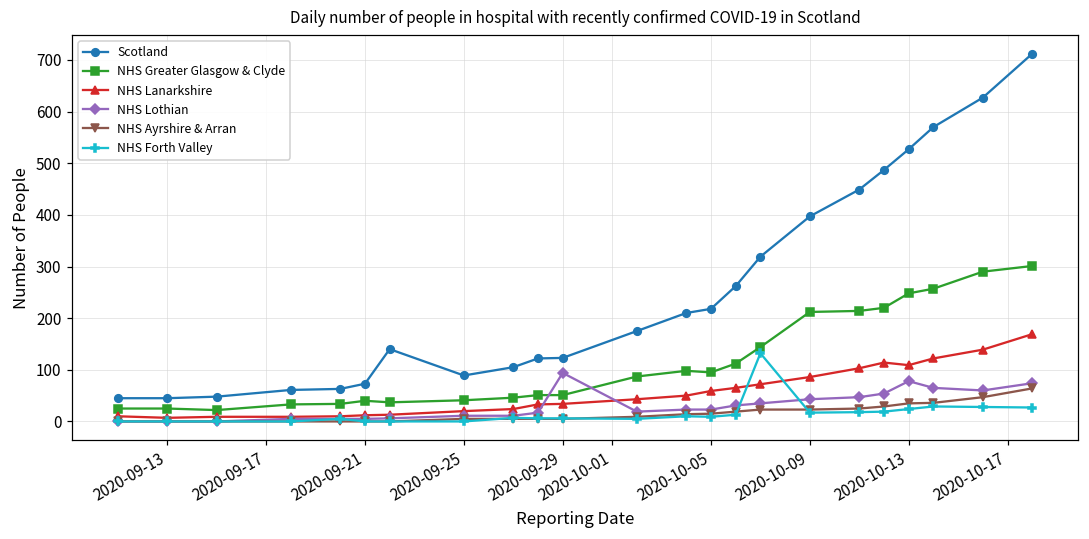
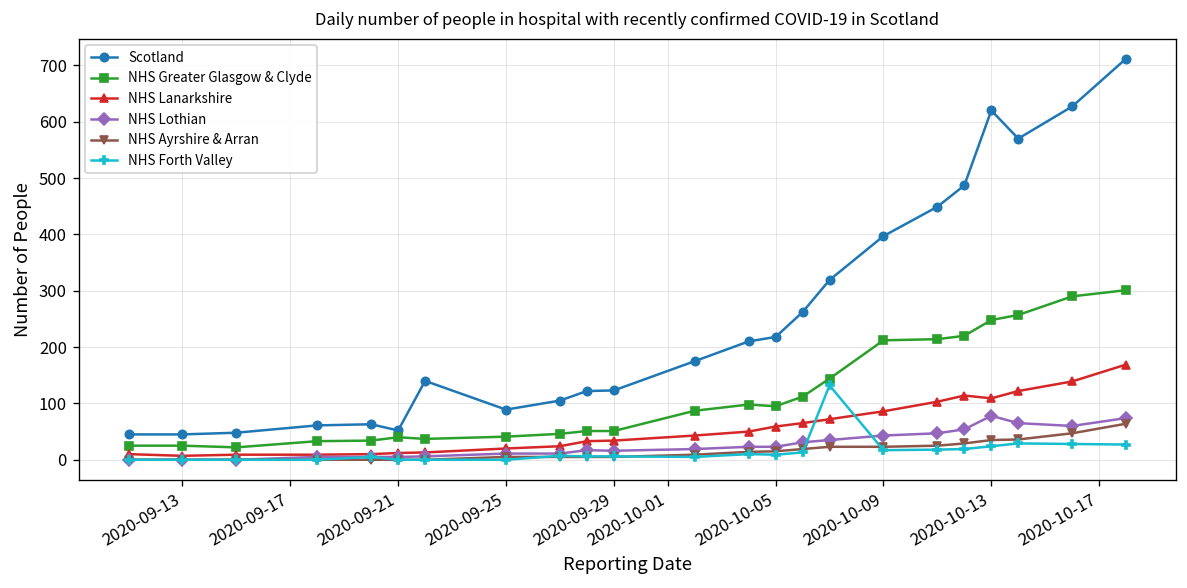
  {
    "Scotland": {
      "2020-09-13": 50,
-     "2020-09-21": 70,
+     "2020-09-21": 50,
      "2020-09-25": 90,
      "2020-09-29": 120,
      "2020-10-05": 220,
      "2020-10-09": 400,
-     "2020-10-13": 530
+     "2020-10-13": 620
    },
    "NHS Greater Glasgow & Clyde": {
      "2020-09-13": 30,
      "2020-09-21": 40,
      "2020-09-25": 40,
      "2020-09-29": 50,
      "2020-10-05": 100,
      "2020-10-09": 210,
      "2020-10-13": 250
    },
    "NHS Lanarkshire": {
      "2020-09-13": 10,
      "2020-09-21": 10,
      "2020-09-25": 20,
      "2020-09-29": 30,
      "2020-10-05": 60,
      "2020-10-09": 90,
      "2020-10-13": 110
    },
    "NHS Lothian": {
      "2020-09-25": 10,
-     "2020-09-29": 90,
+     "2020-09-29": 20,
      "2020-10-05": 20,
      "2020-10-09": 40,
      "2020-10-13": 80
    },
    "NHS Ayrshire & Arran": {
      "2020-10-05": 20,
      "2020-10-09": 20,
      "2020-10-13": 40
    },
    "NHS Forth Valley": {
      "2020-10-05": 10,
      "2020-10-09": 20,
      "2020-10-13": 20
    }
  }
